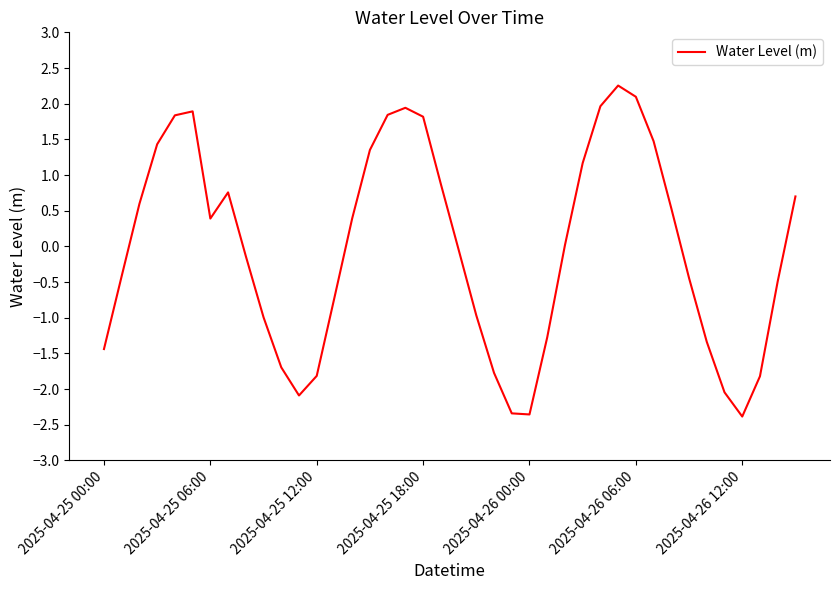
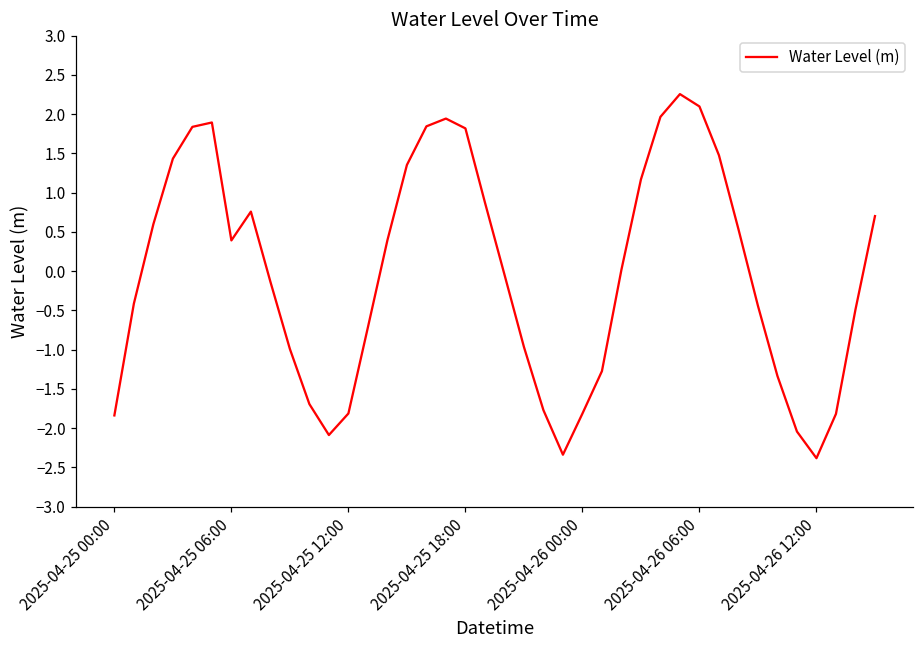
  {
-   "2025-04-25 00:00": -1.4,
+   "2025-04-25 00:00": -1.8,
    "2025-04-25 06:00": 0.4,
    "2025-04-25 12:00": -1.8,
    "2025-04-25 18:00": 1.8,
-   "2025-04-26 00:00": -2.4,
+   "2025-04-26 00:00": -1.8,
    "2025-04-26 06:00": 2.1,
    "2025-04-26 12:00": -2.4
  }
